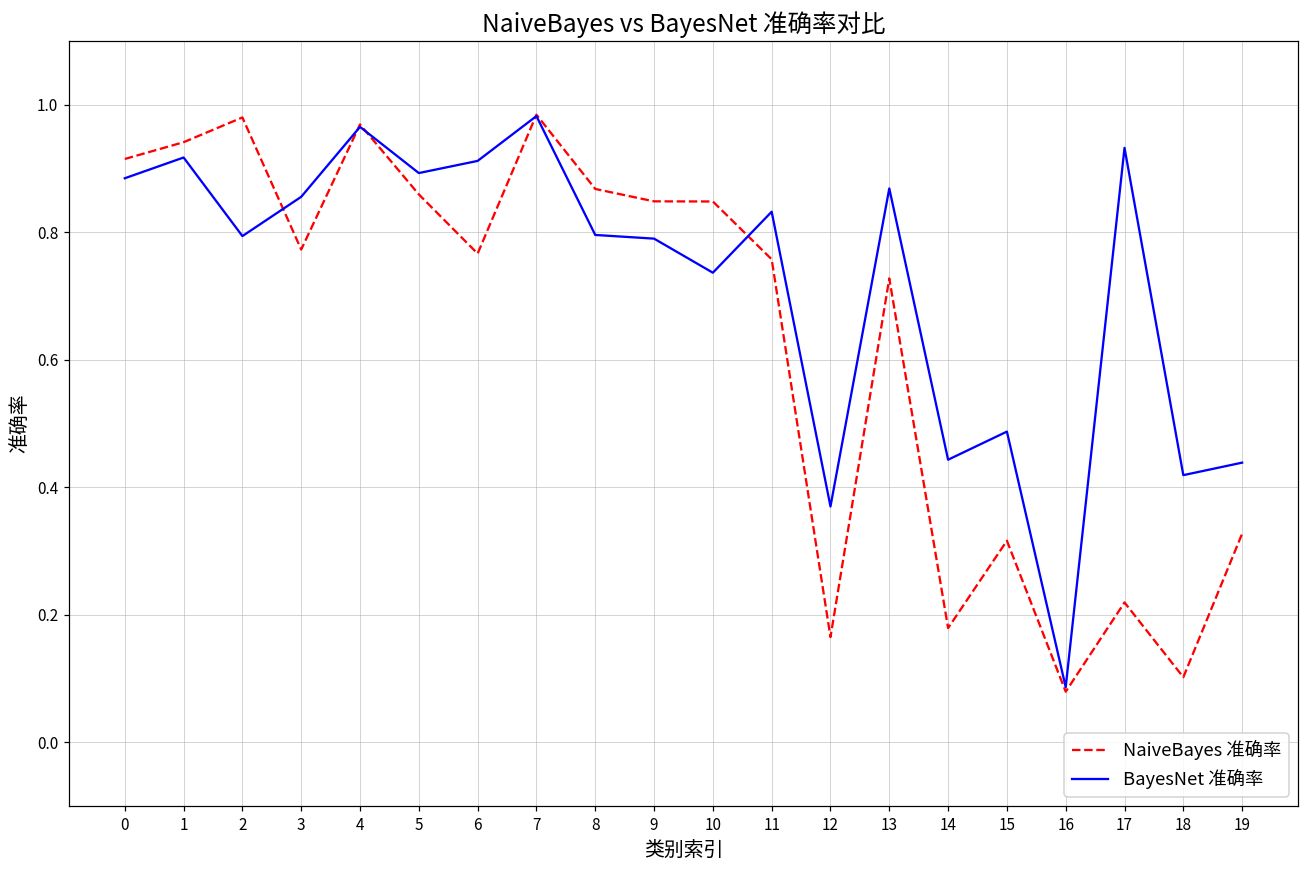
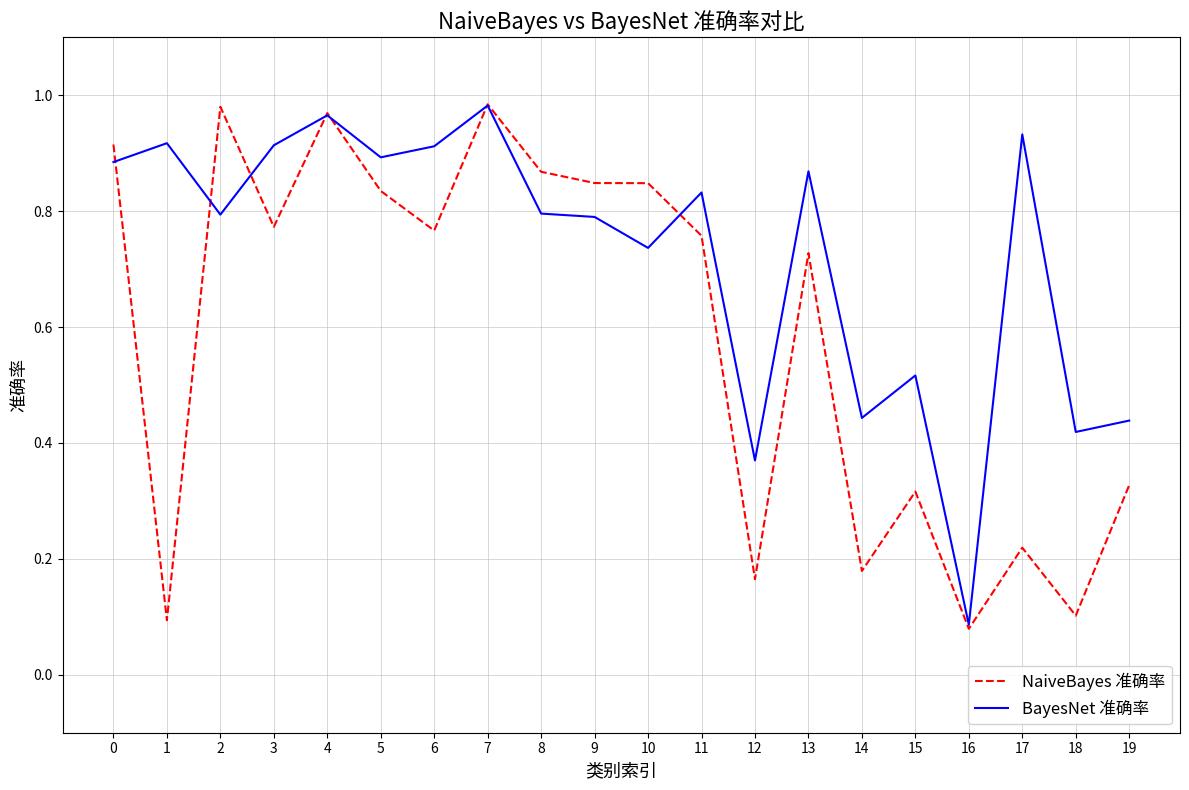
  {
    "NaiveBayes 准确率": {
      "0": 0.91,
-     "1": 0.94,
+     "1": 0.09,
      "2": 0.98,
      "3": 0.77,
-     "5": 0.86,
+     "5": 0.83,
      "6": 0.77,
      "8": 0.87,
      "9": 0.85,
      "10": 0.85,
      "11": 0.76,
      "12": 0.16,
      "13": 0.73,
      "14": 0.18,
      "15": 0.32,
      "16": 0.08,
      "17": 0.22,
      "18": 0.10,
      "19": 0.33
    },
    "BayesNet 准确率": {
      "0": 0.88,
      "1": 0.92,
      "2": 0.79,
-     "3": 0.86,
+     "3": 0.91,
      "5": 0.89,
      "6": 0.91,
      "8": 0.80,
      "9": 0.79,
      "10": 0.74,
      "11": 0.83,
      "12": 0.37,
      "13": 0.87,
      "14": 0.44,
-     "15": 0.49,
+     "15": 0.52,
      "16": 0.09,
      "17": 0.93,
      "18": 0.42,
      "19": 0.44
    }
  }
